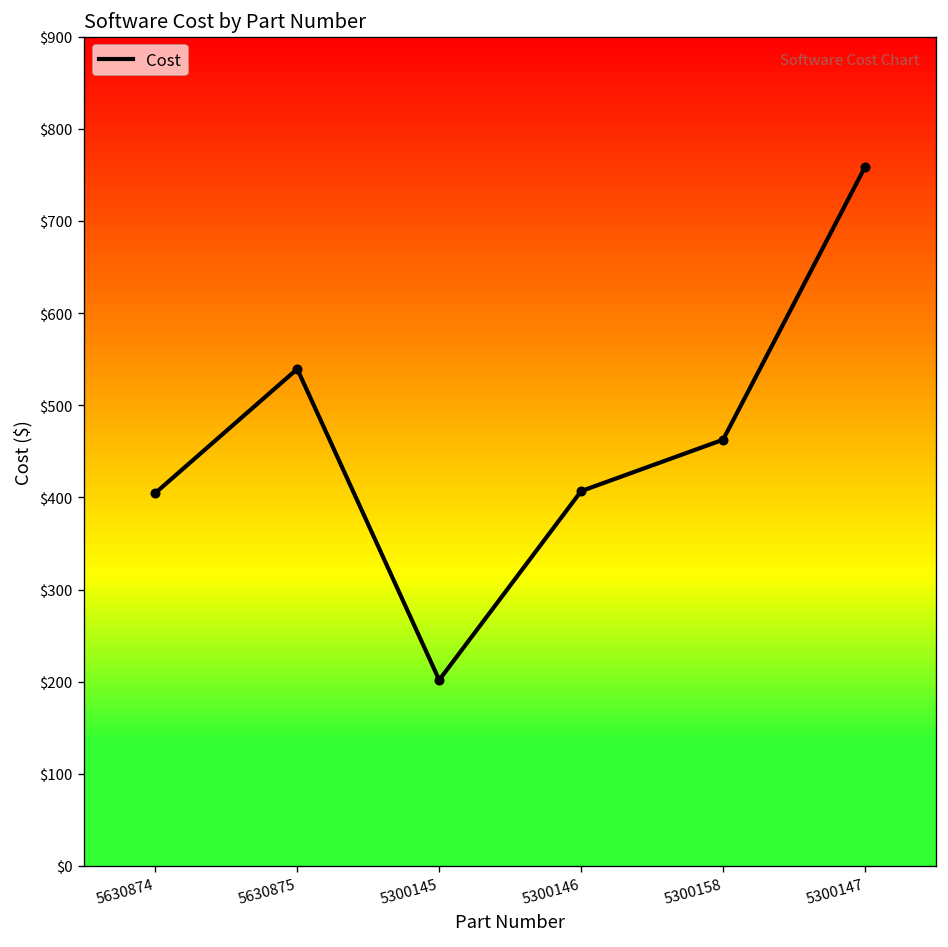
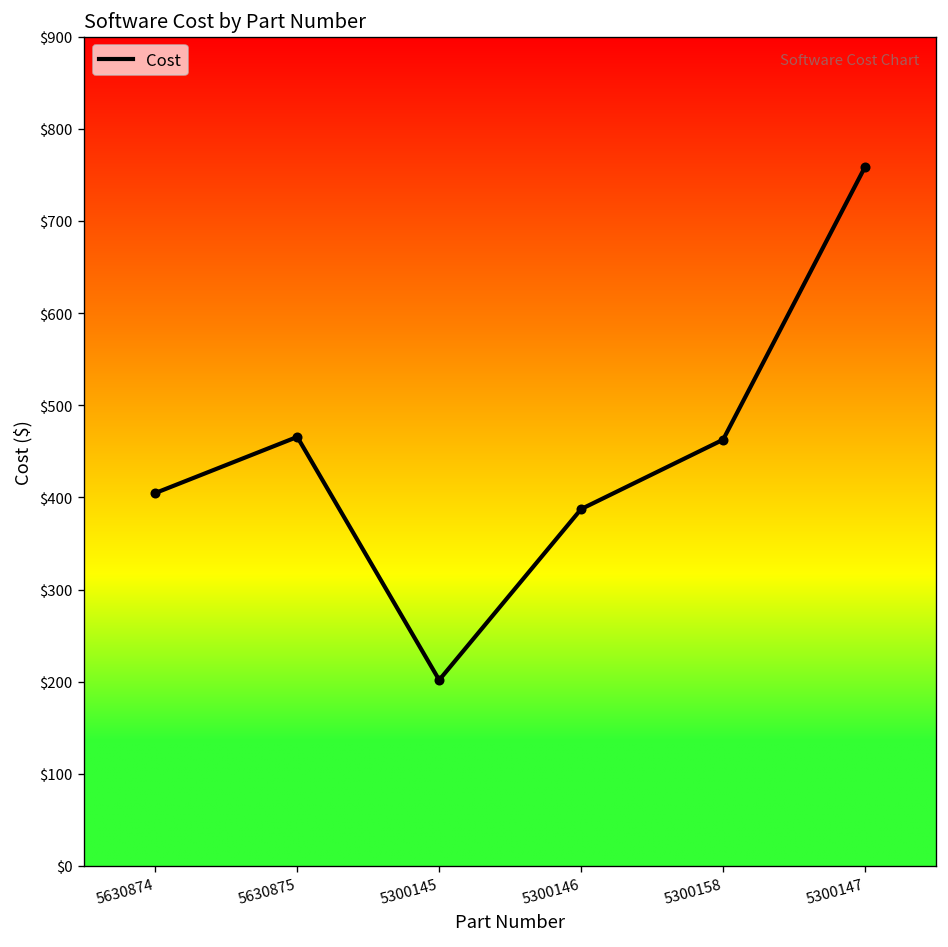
  {
    "5630874": "$400",
-   "5630875": "$540",
+   "5630875": "$470",
    "5300145": "$200",
-   "5300146": "$410",
+   "5300146": "$390",
    "5300158": "$460",
    "5300147": "$760"
  }
